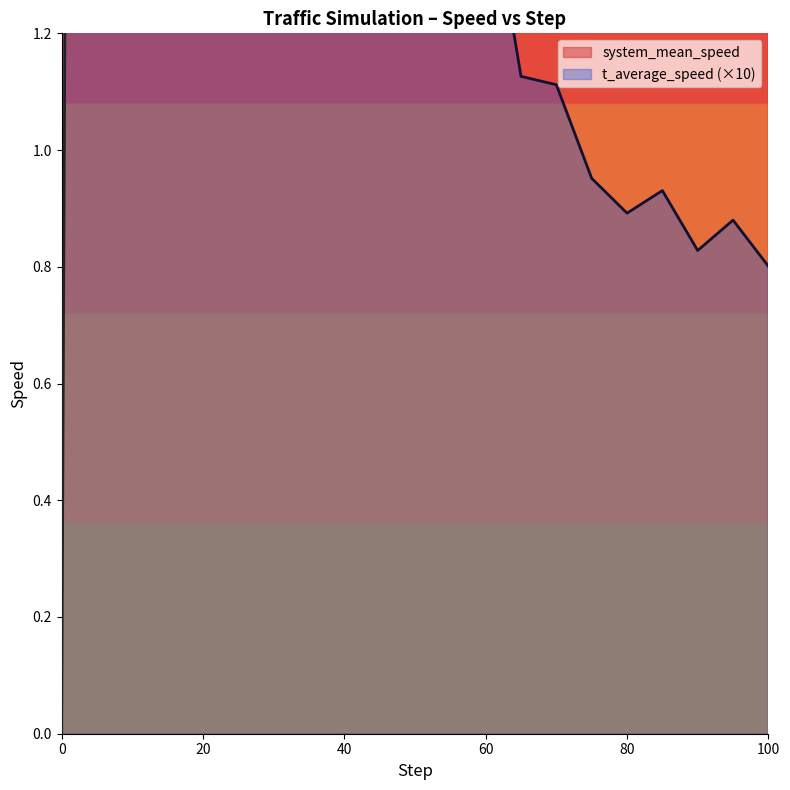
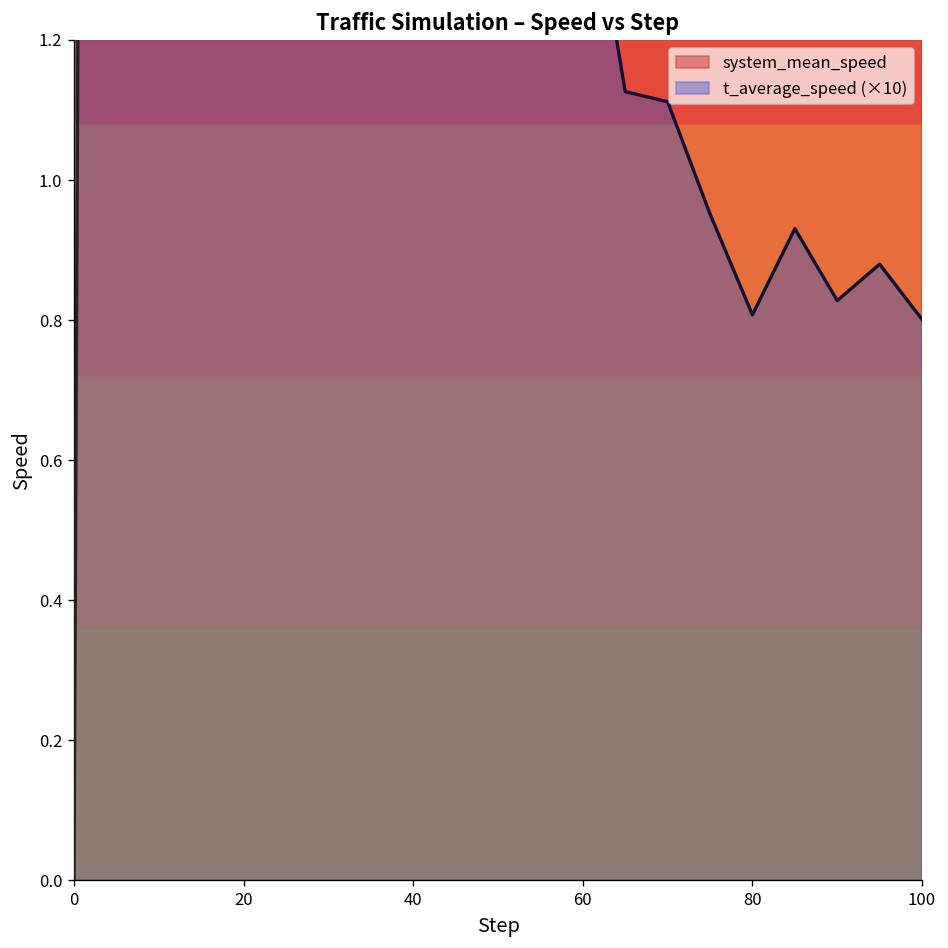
  {
    "system_mean_speed": {
      "0": 0.00
    },
    "t_average_speed (×10)": {
-     "80": 0.89,
+     "80": 0.81,
      "100": 0.80
    }
  }
